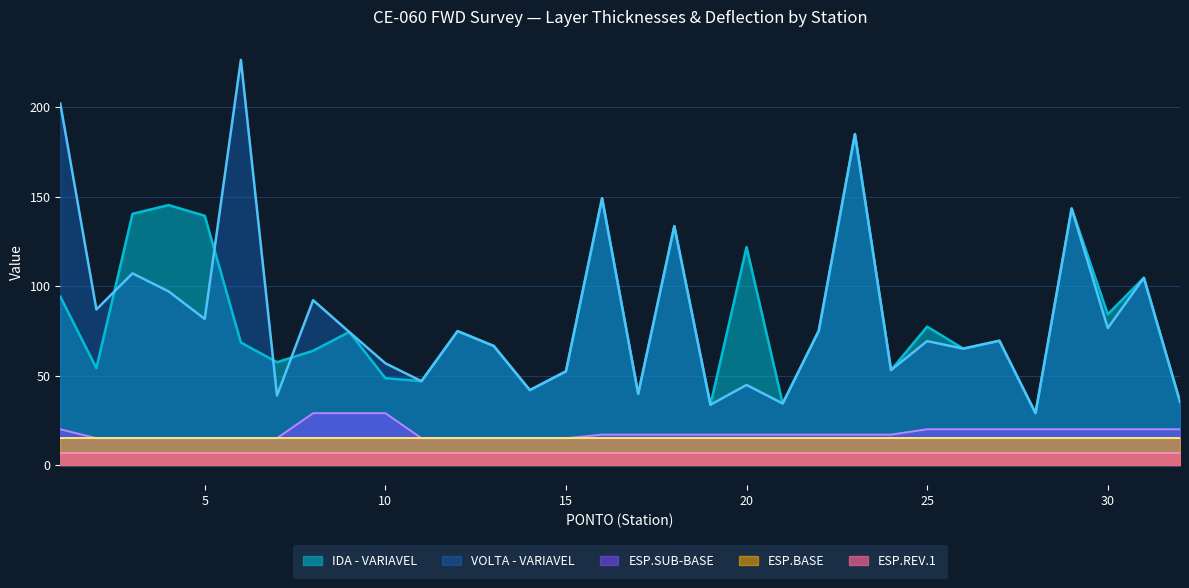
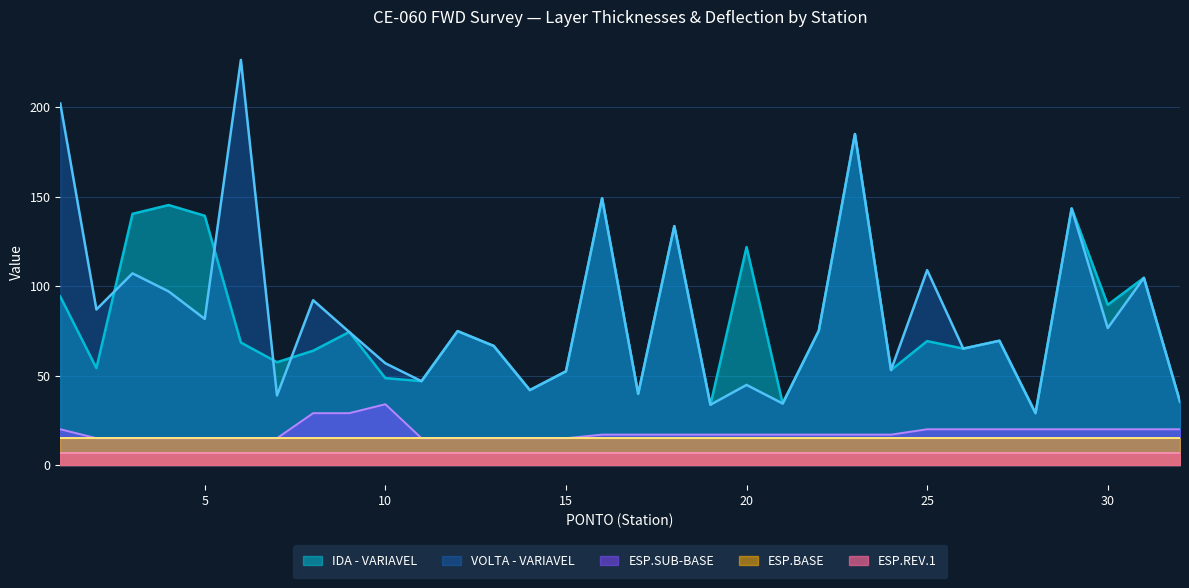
  {
    "IDA - VARIAVEL": {
      "5": 139,
      "10": 49,
      "20": 122,
-     "25": 77,
-     "30": 84
+     "25": 69,
+     "30": 90
    },
    "VOLTA - VARIAVEL": {
      "5": 82,
      "10": 57,
      "20": 45,
-     "25": 69,
+     "25": 109,
      "30": 77
    },
    "ESP.SUB-BASE": {
-     "10": 29,
+     "10": 34,
      "20": 17,
      "25": 20,
      "30": 20
    },
    "ESP.BASE": {
      "10": 15,
      "20": 15,
      "25": 15,
      "30": 15
    },
    "ESP.REV.1": {
      "5": 7,
      "10": 7,
      "15": 7,
      "20": 7,
      "25": 7,
      "30": 7
    }
  }
